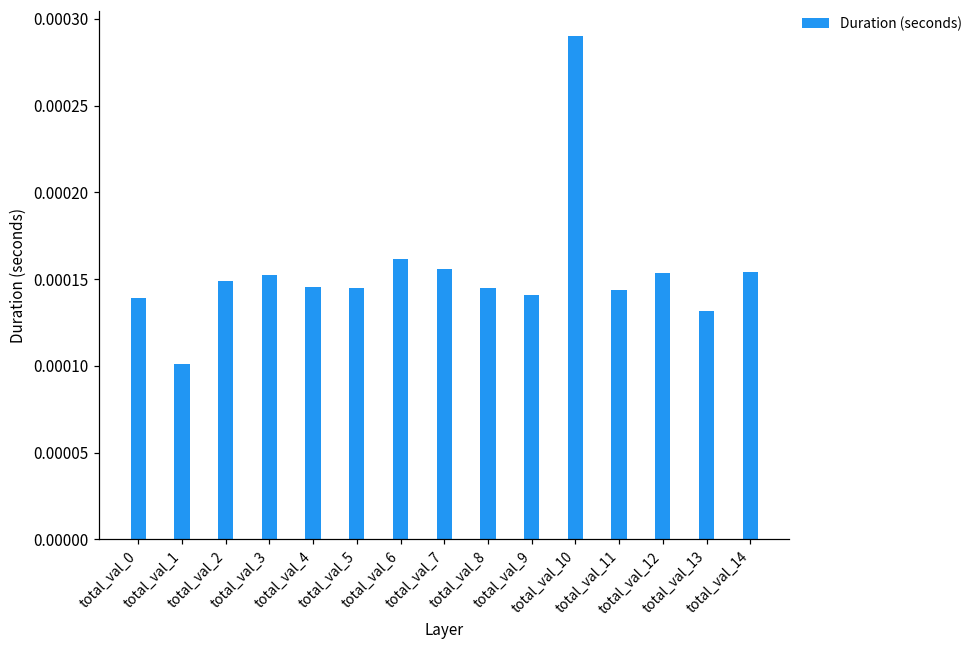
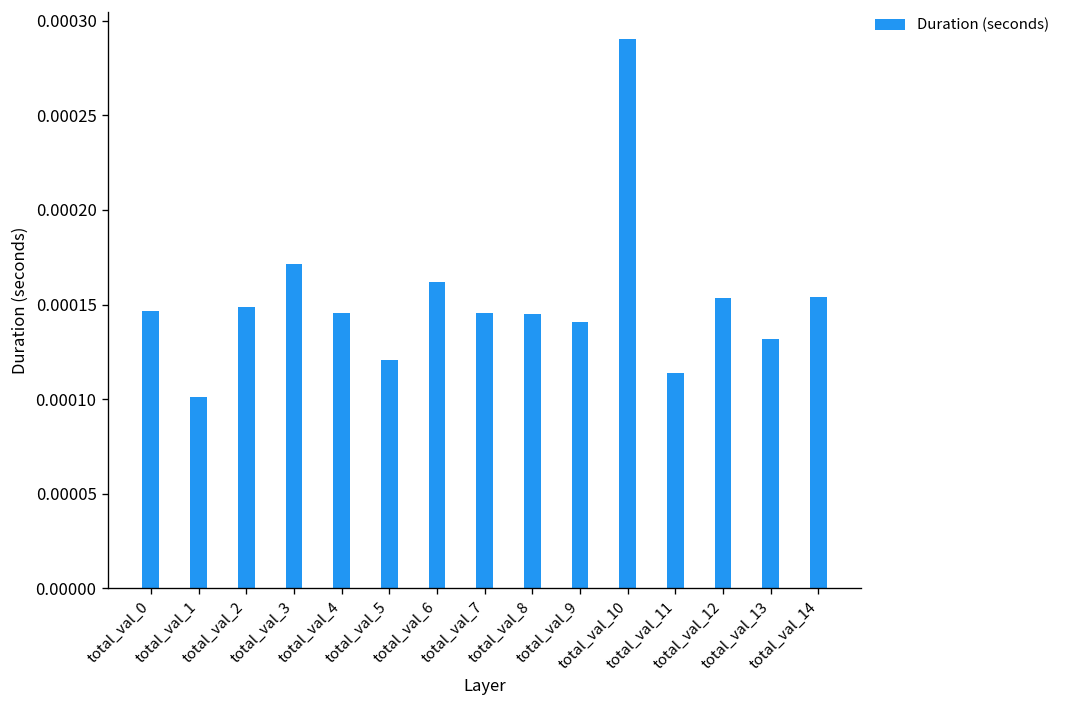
  {
-   "total_val_0": 0.000139,
+   "total_val_0": 0.000147,
    "total_val_1": 0.000101,
    "total_val_2": 0.000149,
-   "total_val_3": 0.000152,
+   "total_val_3": 0.000171,
    "total_val_4": 0.000145,
-   "total_val_5": 0.000145,
+   "total_val_5": 0.000121,
    "total_val_6": 0.000162,
-   "total_val_7": 0.000156,
+   "total_val_7": 0.000146,
    "total_val_8": 0.000145,
    "total_val_9": 0.000141,
    "total_val_10": 0.000290,
-   "total_val_11": 0.000144,
+   "total_val_11": 0.000114,
    "total_val_12": 0.000154,
    "total_val_13": 0.000132,
    "total_val_14": 0.000154
  }
